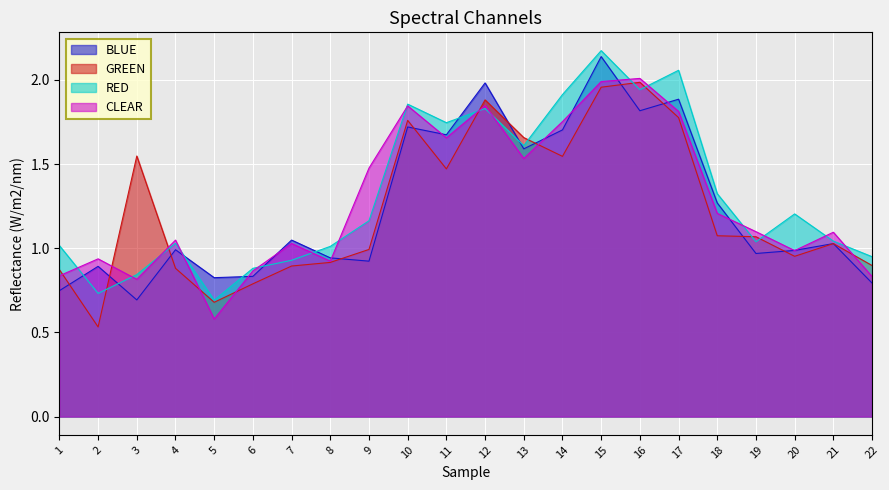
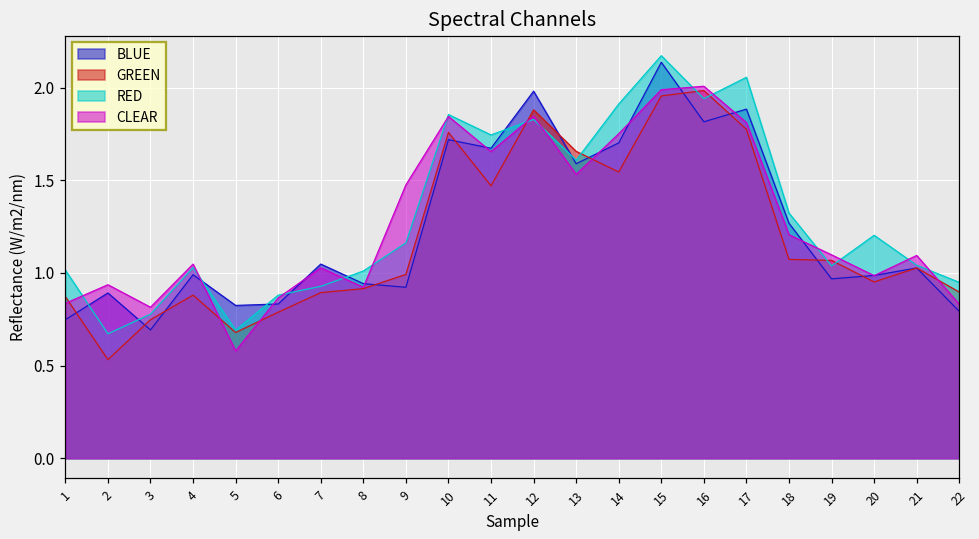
  {
    "BLUE": {
      "1": 0.75,
      "2": 0.89,
      "3": 0.69,
      "4": 0.99,
      "5": 0.82,
      "6": 0.83,
      "7": 1.05,
      "8": 0.94,
      "9": 0.92,
      "10": 1.72,
      "11": 1.67,
      "12": 1.98,
      "13": 1.59,
      "14": 1.70,
      "15": 2.14,
      "16": 1.82,
      "17": 1.88,
      "18": 1.27,
      "19": 0.97,
      "22": 0.79
    },
    "GREEN": {
      "1": 0.87,
      "2": 0.53,
-     "3": 1.55,
+     "3": 0.75,
      "4": 0.88,
      "6": 0.79,
      "7": 0.89,
      "9": 0.99,
      "10": 1.76,
      "11": 1.47,
      "12": 1.88,
      "13": 1.66,
      "14": 1.55,
      "15": 1.96,
      "16": 1.99,
      "17": 1.78,
      "18": 1.07,
      "19": 1.07,
      "20": 0.95,
      "22": 0.90
    },
    "RED": {
      "1": 1.02,
-     "2": 0.73,
-     "3": 0.84,
+     "2": 0.67,
+     "3": 0.78,
      "4": 1.03,
      "6": 0.88,
      "7": 0.93,
      "8": 1.01,
      "9": 1.16,
      "11": 1.75,
      "12": 1.83,
      "13": 1.61,
      "14": 1.91,
      "15": 2.17,
      "16": 1.94,
      "17": 2.06,
      "18": 1.32,
      "19": 1.04,
      "20": 1.20,
      "22": 0.95
    },
    "CLEAR": {
      "1": 0.84,
      "2": 0.94,
      "3": 0.82,
      "4": 1.05,
      "5": 0.58,
      "6": 0.87,
      "7": 1.03,
      "9": 1.48,
      "11": 1.66,
      "12": 1.85,
      "13": 1.53,
      "14": 1.75,
      "15": 1.99,
      "16": 2.01,
      "17": 1.81,
      "18": 1.21,
      "19": 1.10,
      "21": 1.09,
      "22": 0.83
    }
  }
